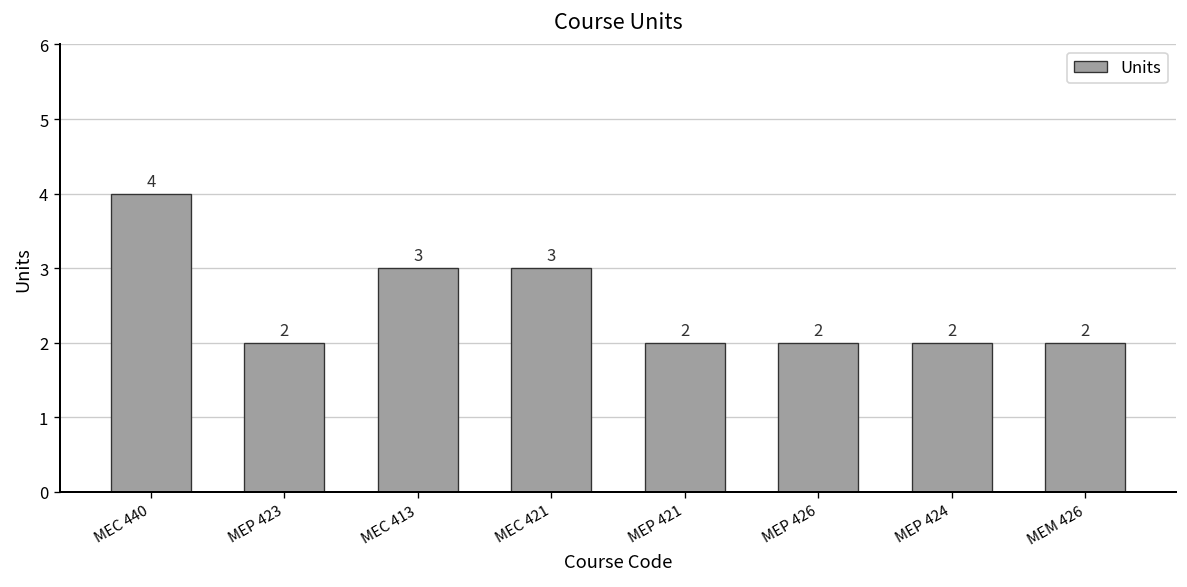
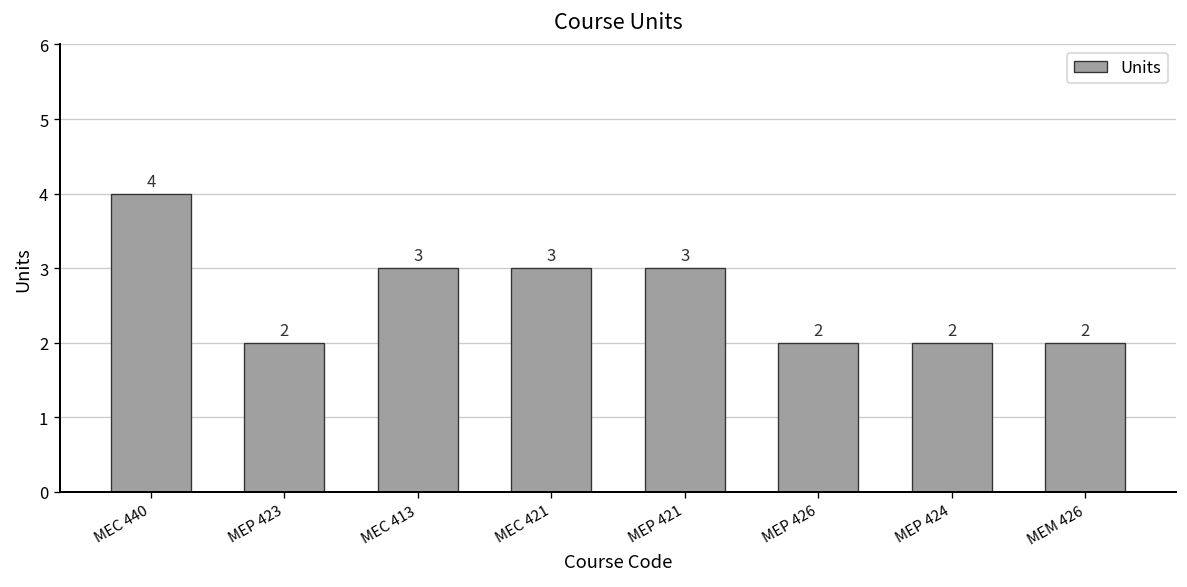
  {
    "MEC 440": 4,
    "MEP 423": 2,
    "MEC 413": 3,
    "MEC 421": 3,
-   "MEP 421": 2,
+   "MEP 421": 3,
    "MEP 426": 2,
    "MEP 424": 2,
    "MEM 426": 2
  }
